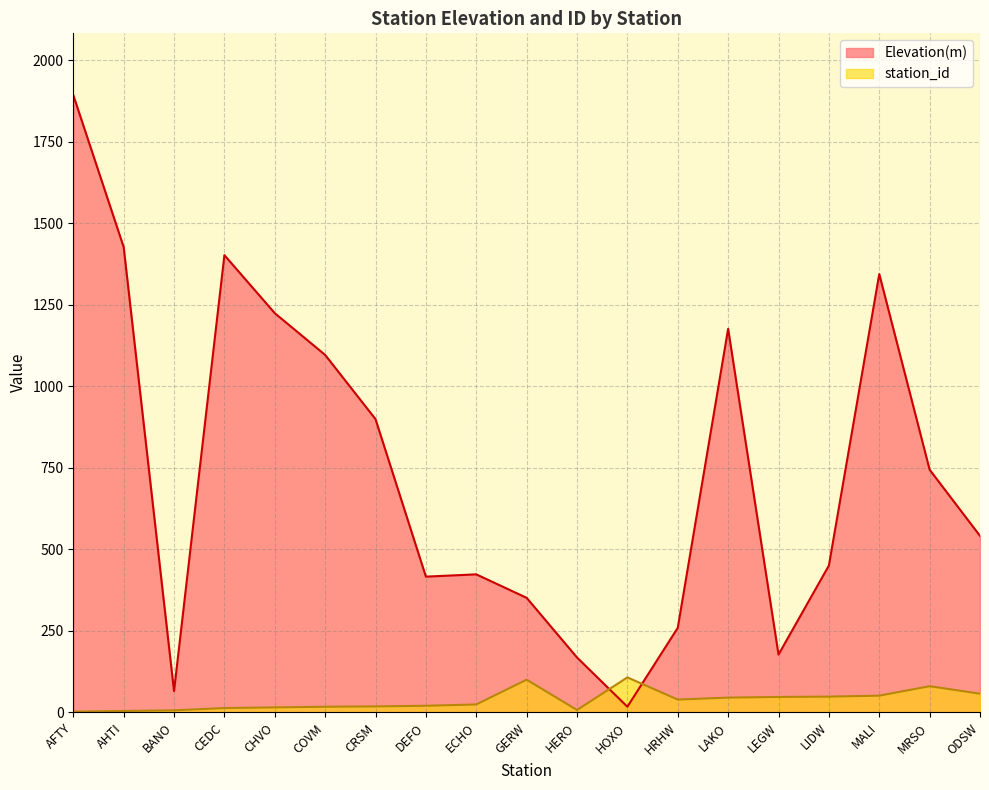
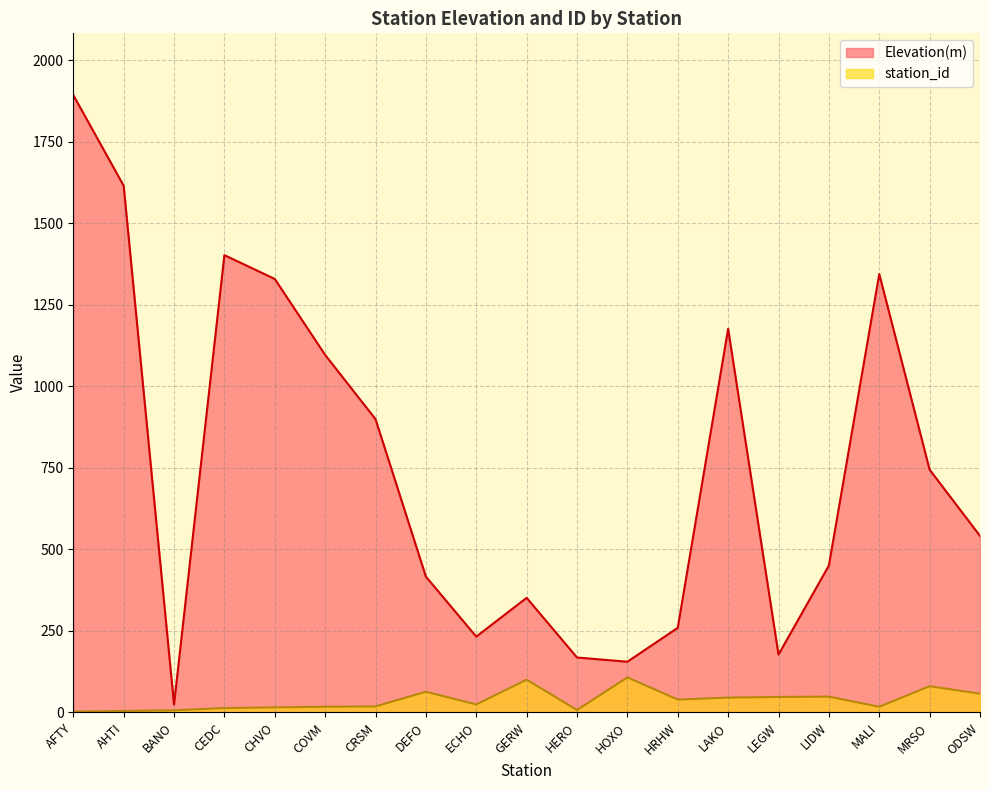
  {
    "Elevation(m)": {
      "AFTY": 1890,
-     "AHTI": 1430,
-     "BANO": 70,
+     "AHTI": 1620,
+     "BANO": 20,
      "CEDC": 1400,
-     "CHVO": 1220,
+     "CHVO": 1330,
      "COVM": 1100,
      "CRSM": 900,
      "DEFO": 420,
-     "ECHO": 420,
+     "ECHO": 230,
      "GERW": 350,
      "HERO": 170,
-     "HOXO": 20,
+     "HOXO": 160,
      "HRHW": 260,
      "LAKO": 1180,
      "LEGW": 180,
      "LIDW": 450,
      "MALI": 1340,
      "MRSO": 740,
      "ODSW": 540
    },
    "station_id": {
      "AFTY": 0,
      "AHTI": 0,
      "BANO": 10,
      "CEDC": 10,
      "CHVO": 20,
      "COVM": 20,
      "CRSM": 20,
-     "DEFO": 20,
+     "DEFO": 60,
      "ECHO": 20,
      "GERW": 100,
      "HERO": 10,
      "HOXO": 110,
      "HRHW": 40,
      "LAKO": 50,
      "LEGW": 50,
      "LIDW": 50,
-     "MALI": 50,
+     "MALI": 20,
      "MRSO": 80,
      "ODSW": 60
    }
  }
